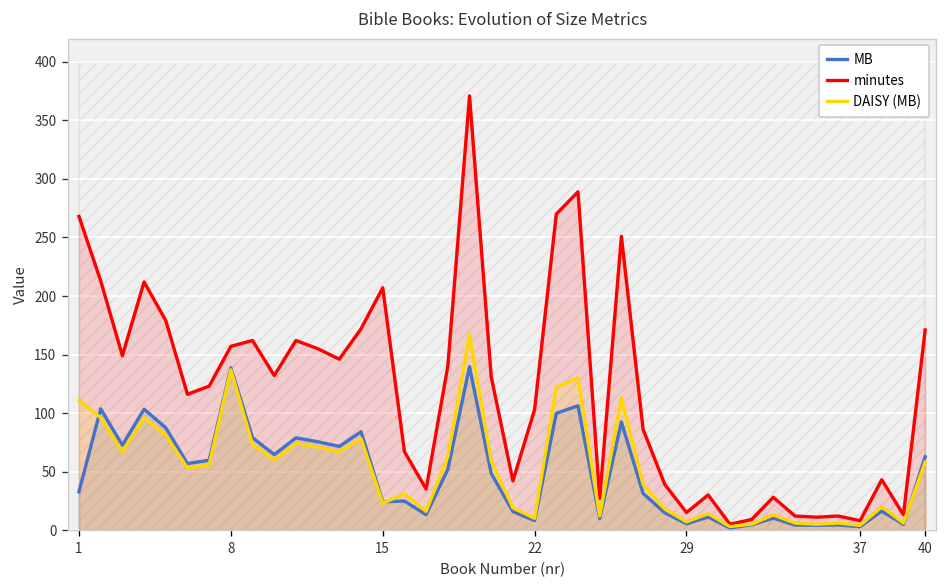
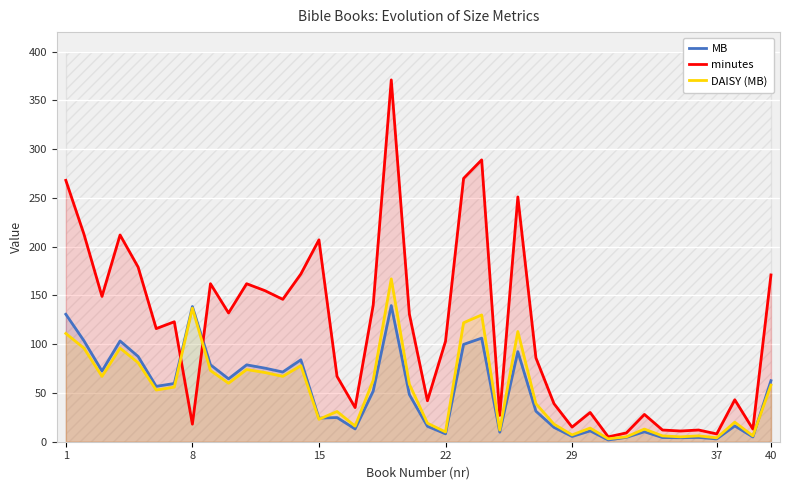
  {
    "MB": {
-     "1": 30,
+     "1": 130,
      "40": 60
    },
    "minutes": {
      "1": 270,
-     "8": 160,
+     "8": 20,
      "15": 210,
      "22": 100,
      "29": 20,
      "37": 10,
      "40": 170
    },
    "DAISY (MB)": {
      "1": 110,
      "40": 60
    }
  }
